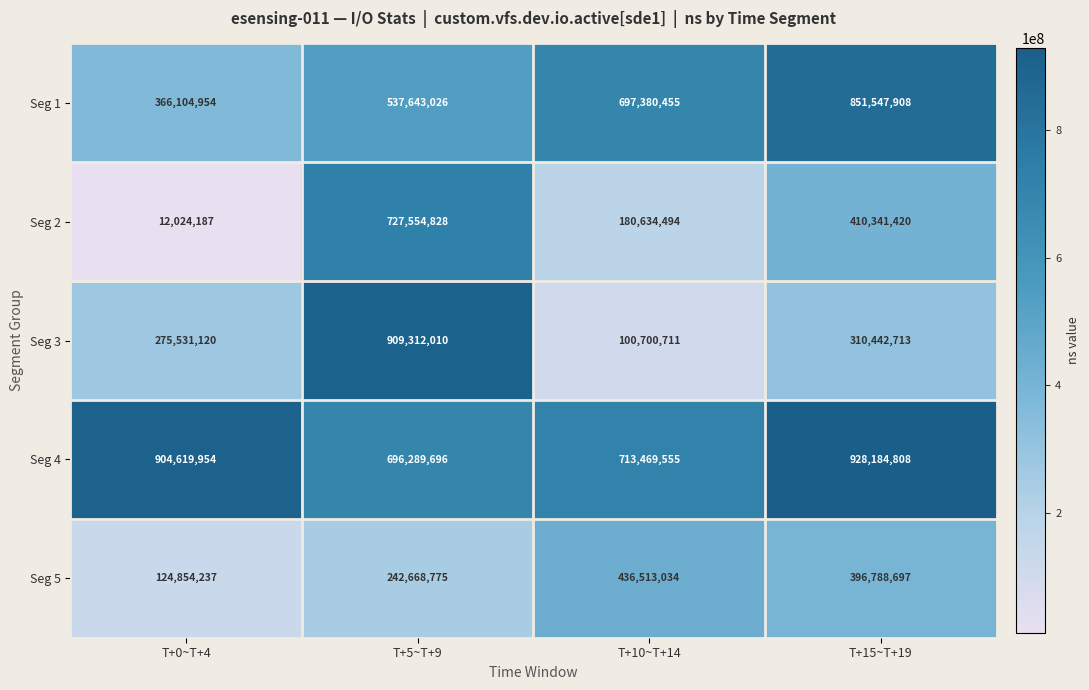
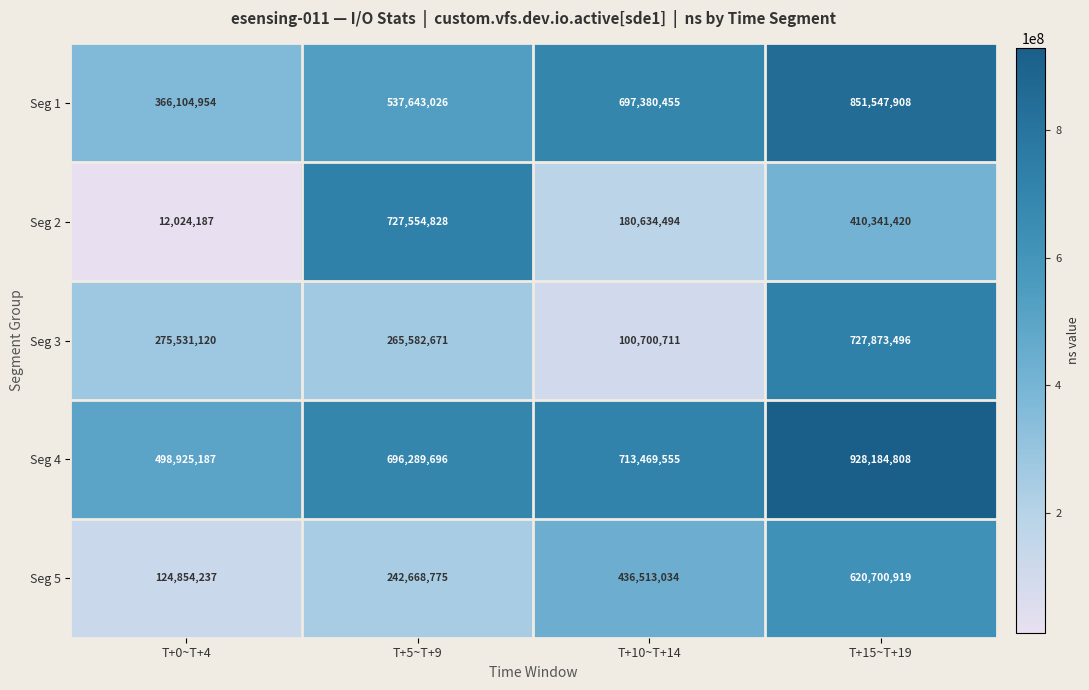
  {
    "Seg 1": {
      "T+0~T+4": "366,104,954",
      "T+5~T+9": "537,643,026",
      "T+10~T+14": "697,380,455",
      "T+15~T+19": "851,547,908"
    },
    "Seg 2": {
      "T+0~T+4": "12,024,187",
      "T+5~T+9": "727,554,828",
      "T+10~T+14": "180,634,494",
      "T+15~T+19": "410,341,420"
    },
    "Seg 3": {
      "T+0~T+4": "275,531,120",
-     "T+5~T+9": "909,312,010",
+     "T+5~T+9": "265,582,671",
      "T+10~T+14": "100,700,711",
-     "T+15~T+19": "310,442,713"
+     "T+15~T+19": "727,873,496"
    },
    "Seg 4": {
-     "T+0~T+4": "904,619,954",
+     "T+0~T+4": "498,925,187",
      "T+5~T+9": "696,289,696",
      "T+10~T+14": "713,469,555",
      "T+15~T+19": "928,184,808"
    },
    "Seg 5": {
      "T+0~T+4": "124,854,237",
      "T+5~T+9": "242,668,775",
      "T+10~T+14": "436,513,034",
-     "T+15~T+19": "396,788,697"
+     "T+15~T+19": "620,700,919"
    }
  }
